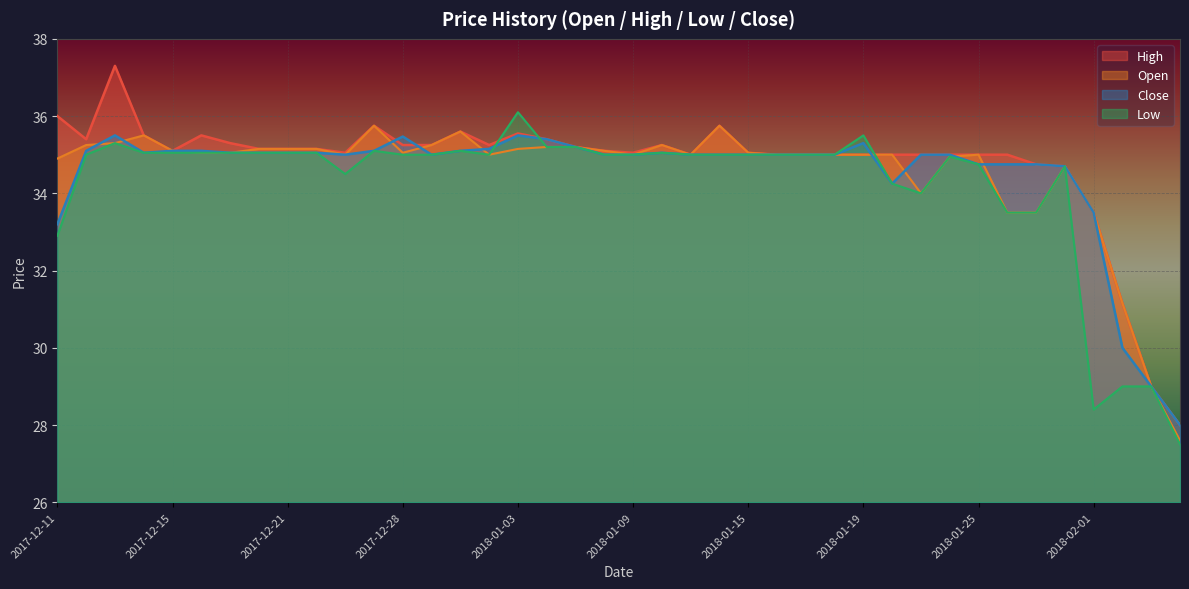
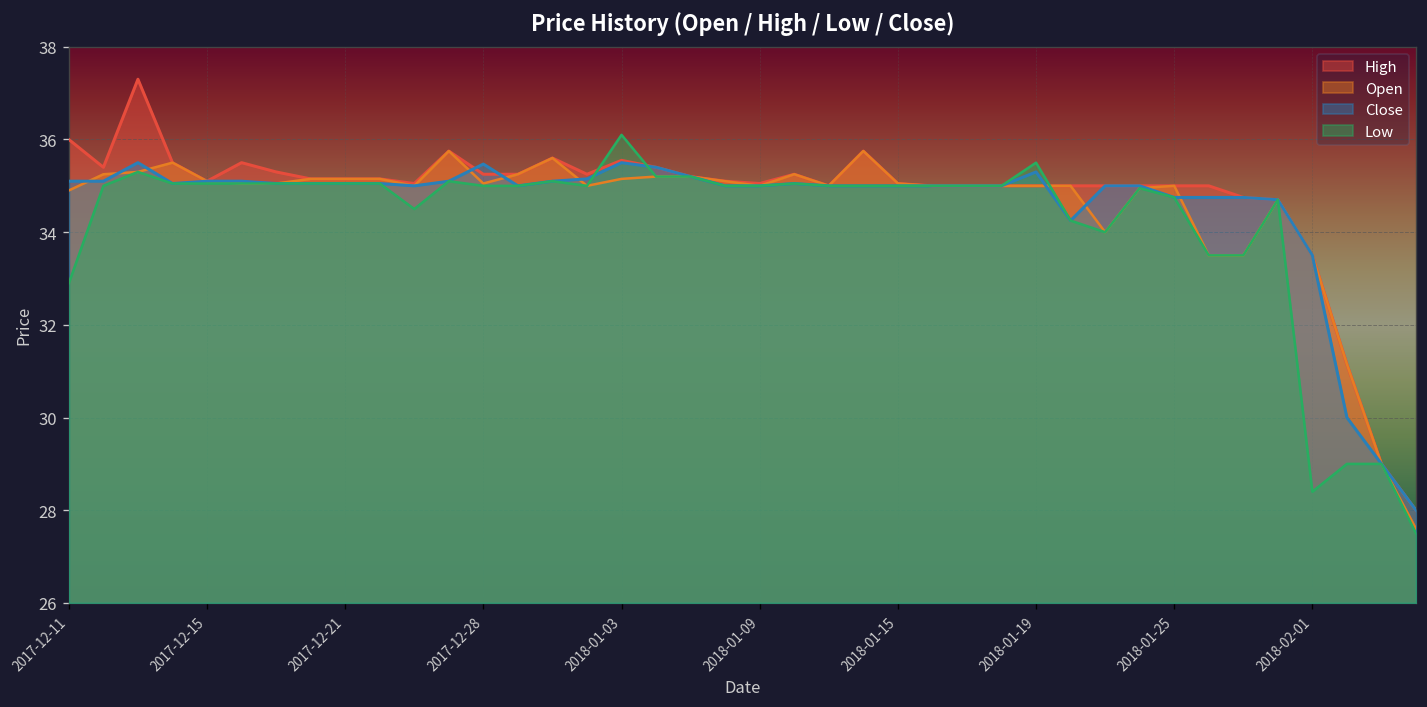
  {
    "Close": {
-     "2017-12-11": 33.2,
+     "2017-12-11": 35.1,
      "2017-12-28": 35.5,
      "2018-01-19": 35.3
    },
    "Low": {
      "2017-12-11": 32.9,
      "2018-01-03": 36.1,
      "2018-01-19": 35.5,
      "2018-02-01": 28.4
    }
  }
